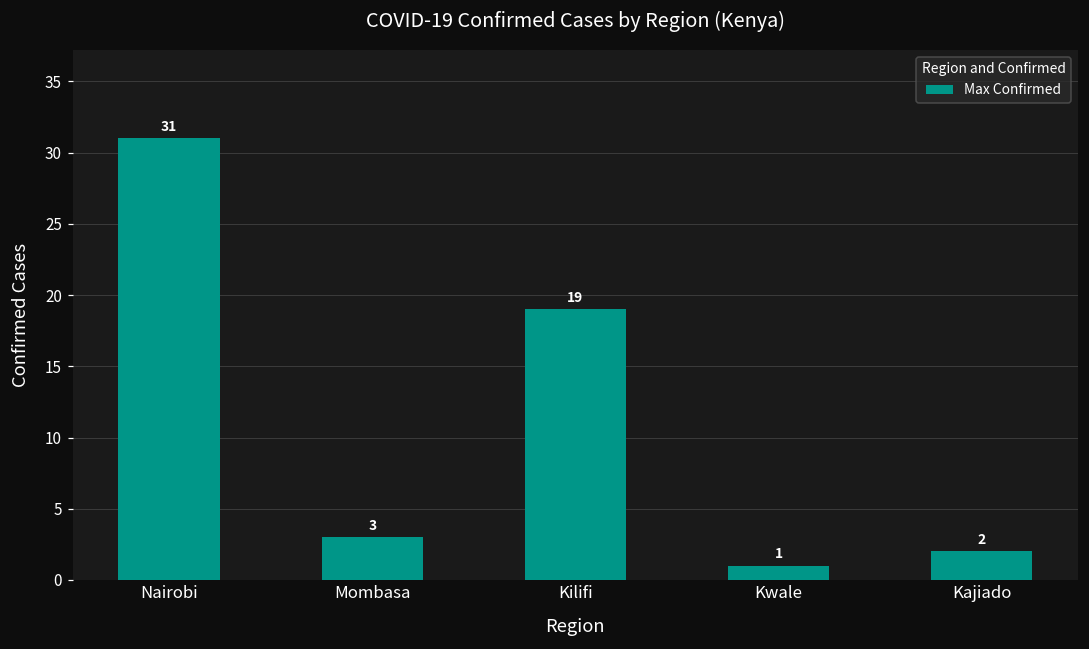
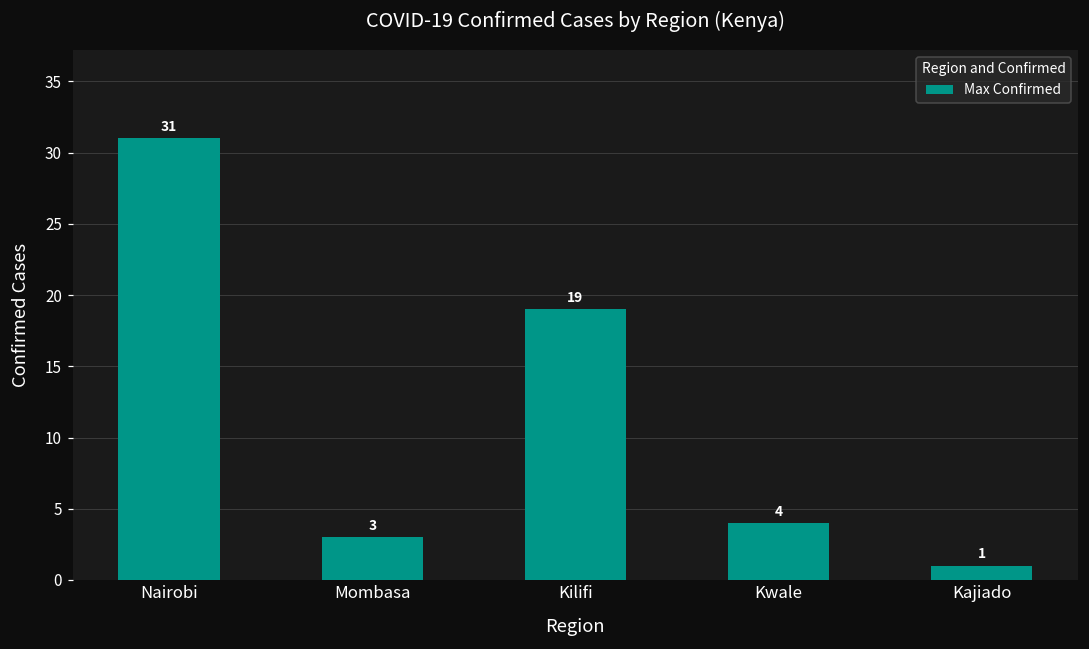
  {
    "Nairobi": 31,
    "Mombasa": 3,
    "Kilifi": 19,
-   "Kwale": 1,
-   "Kajiado": 2
+   "Kwale": 4,
+   "Kajiado": 1
  }
